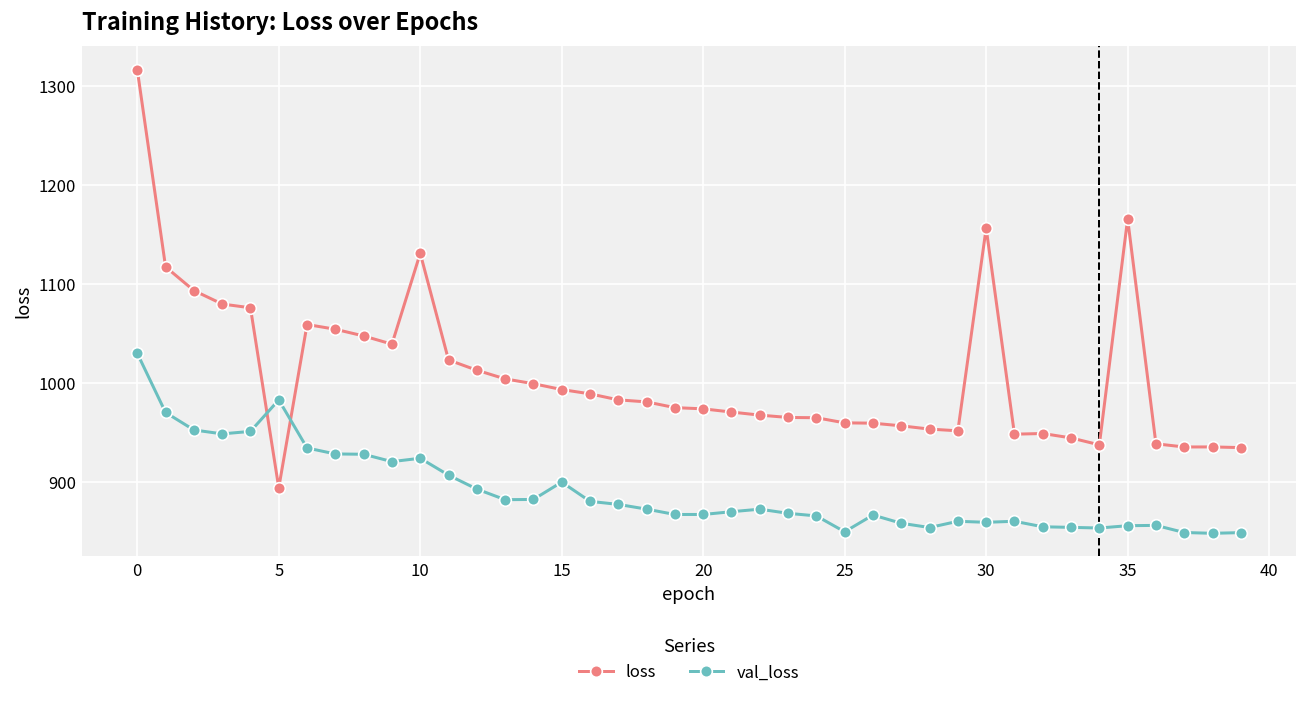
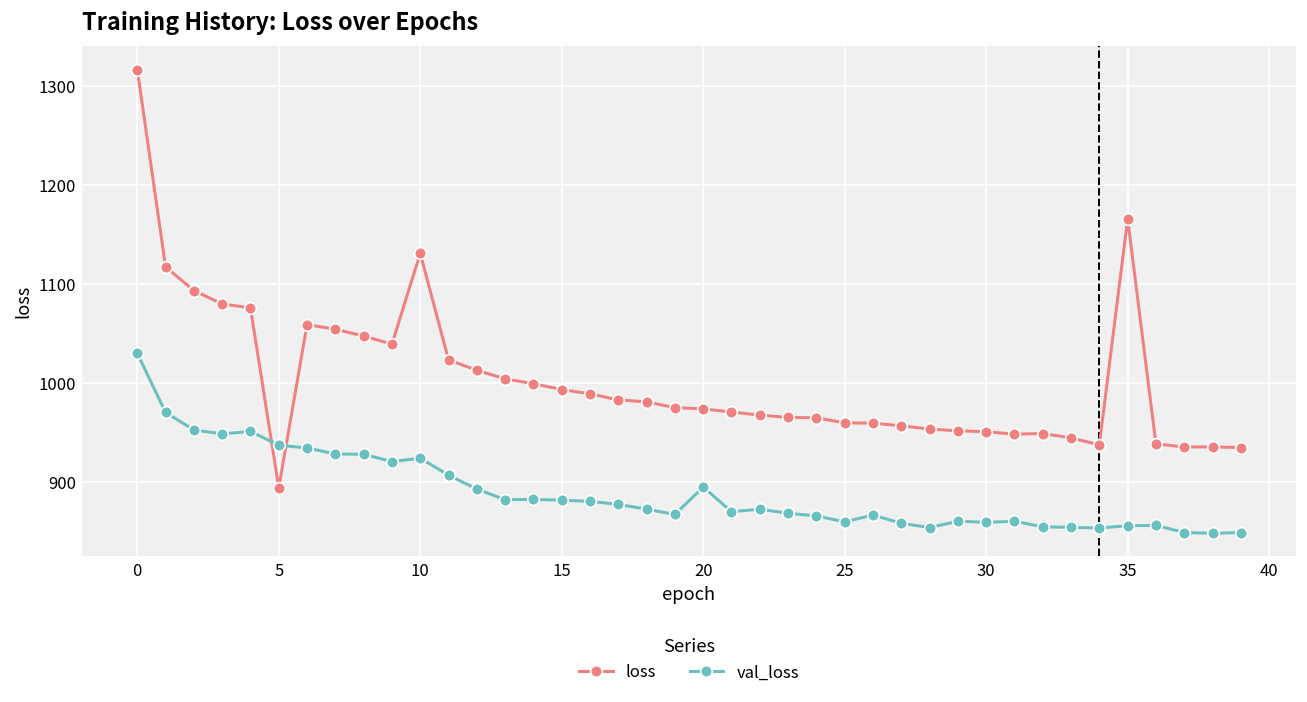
  {
    "loss": {
      "0": 1320,
      "5": 890,
      "10": 1130,
      "15": 990,
      "20": 970,
      "25": 960,
-     "30": 1160,
+     "30": 950,
      "35": 1170
    },
    "val_loss": {
      "0": 1030,
-     "5": 980,
+     "5": 940,
      "10": 920,
-     "15": 900,
-     "20": 870,
-     "25": 850,
+     "15": 880,
+     "20": 900,
+     "25": 860,
      "30": 860,
      "35": 860
    }
  }
